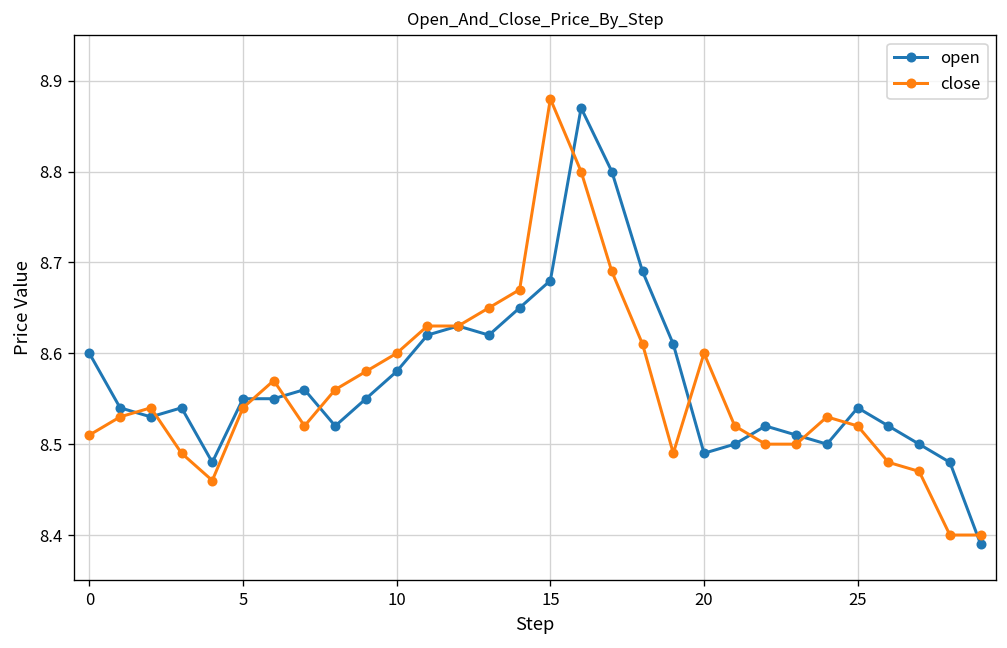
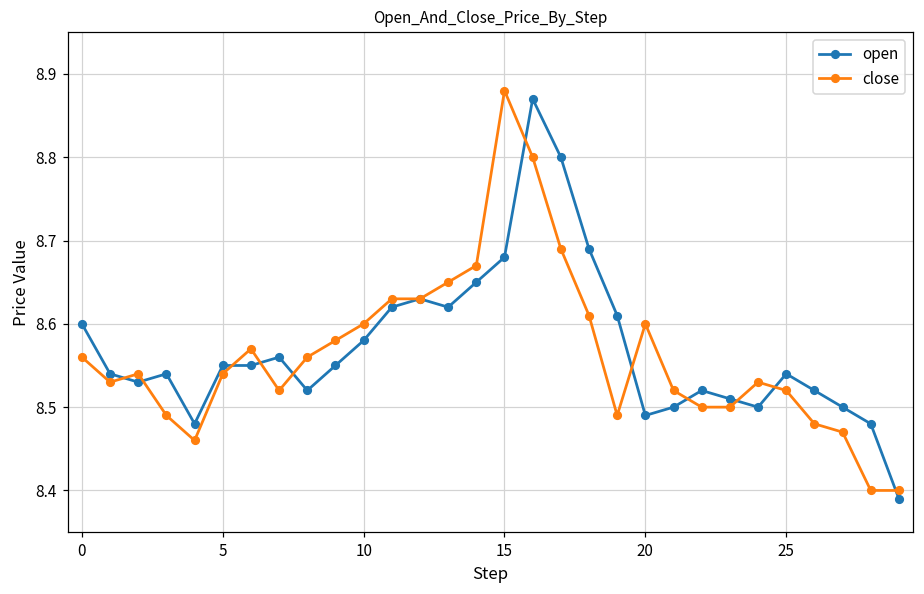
  {
    "open": {
      "0": 8.60,
      "5": 8.55,
      "10": 8.58,
      "15": 8.68,
      "20": 8.49,
      "25": 8.54
    },
    "close": {
-     "0": 8.51,
+     "0": 8.56,
      "5": 8.54,
      "10": 8.60,
      "15": 8.88,
      "20": 8.60,
      "25": 8.52
    }
  }
